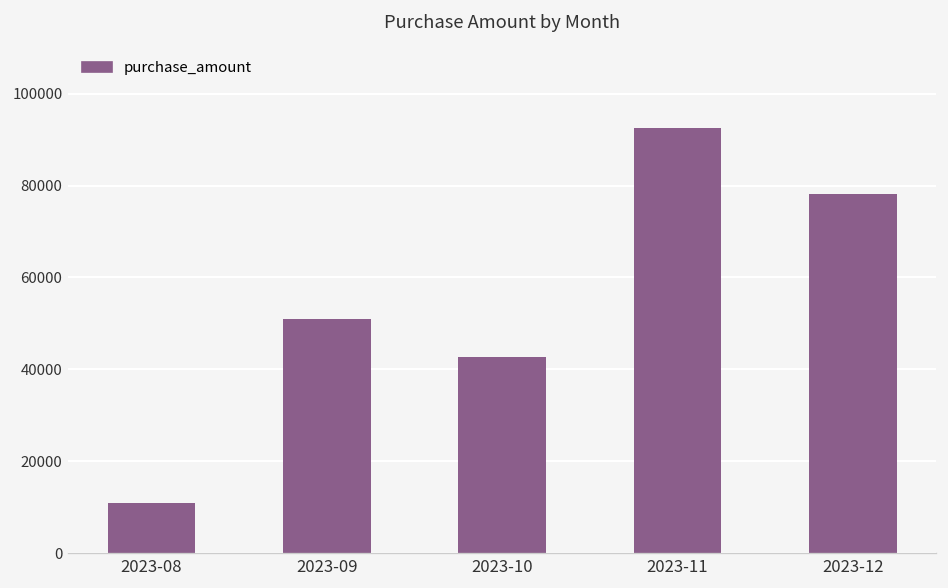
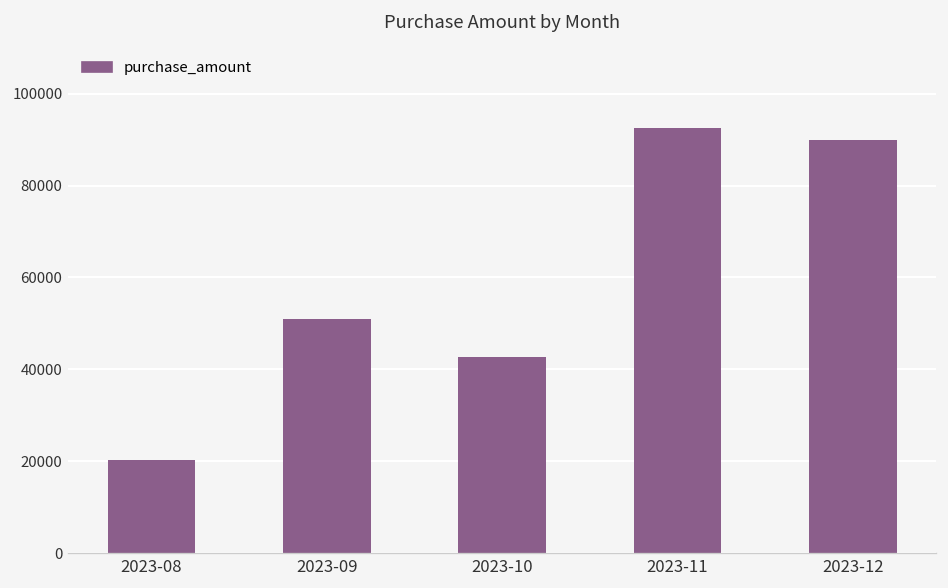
  {
-   "2023-08": 11000,
+   "2023-08": 20000,
    "2023-09": 51000,
    "2023-10": 43000,
    "2023-11": 93000,
-   "2023-12": 78000
+   "2023-12": 90000
  }
